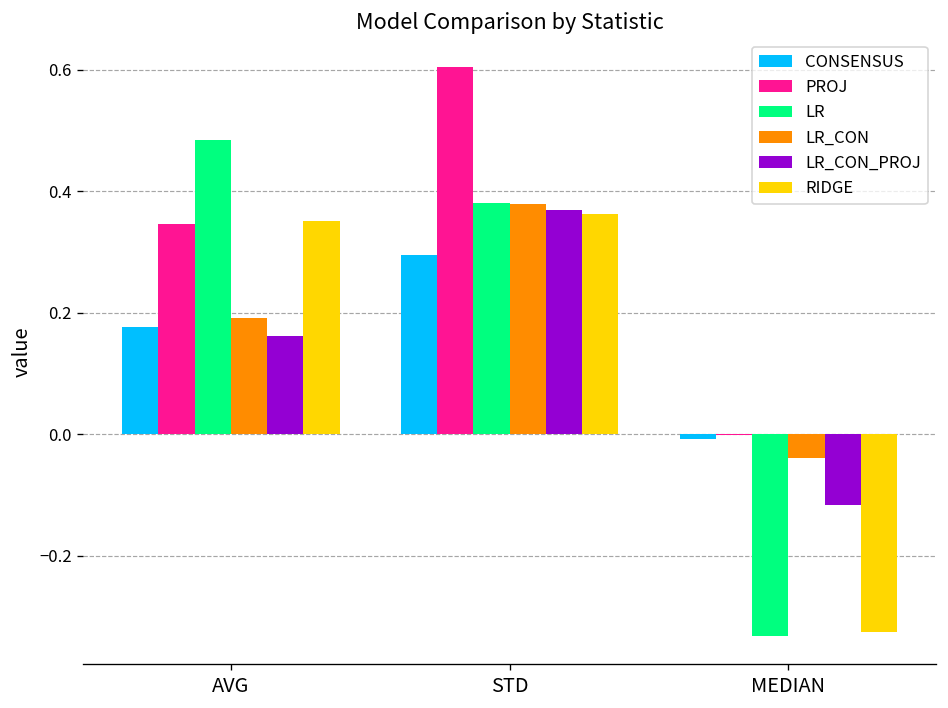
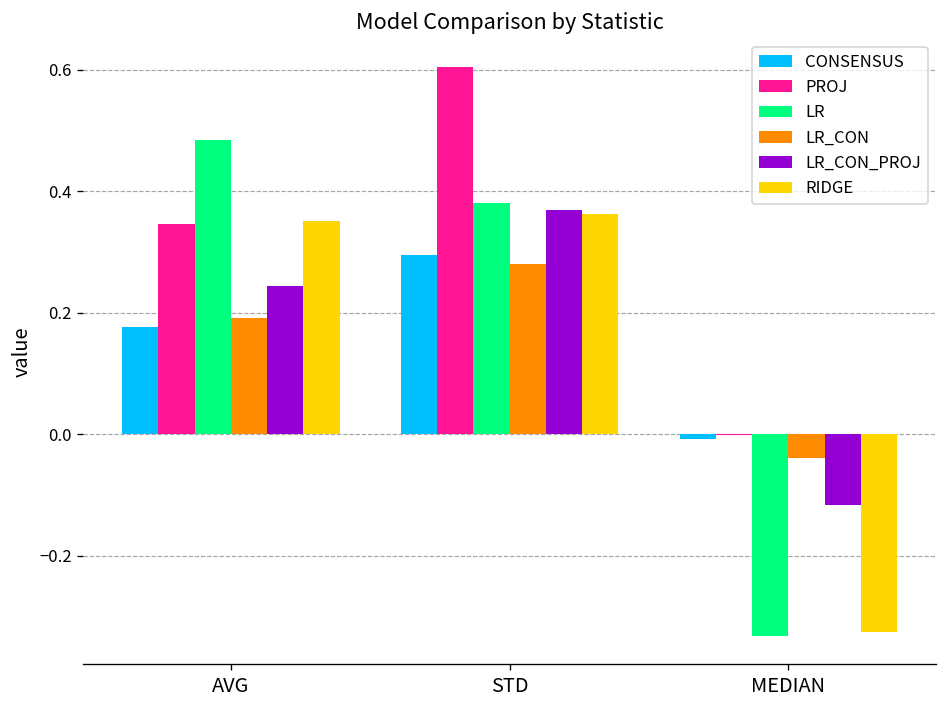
  {
    "CONSENSUS": {
      "AVG": 0.18,
      "STD": 0.30,
      "MEDIAN": -0.01
    },
    "PROJ": {
      "AVG": 0.35,
      "STD": 0.60
    },
    "LR": {
      "AVG": 0.48,
      "STD": 0.38,
      "MEDIAN": -0.33
    },
    "LR_CON": {
      "AVG": 0.19,
-     "STD": 0.38,
+     "STD": 0.28,
      "MEDIAN": -0.04
    },
    "LR_CON_PROJ": {
-     "AVG": 0.16,
+     "AVG": 0.24,
      "STD": 0.37,
      "MEDIAN": -0.12
    },
    "RIDGE": {
      "AVG": 0.35,
      "STD": 0.36,
      "MEDIAN": -0.33
    }
  }
